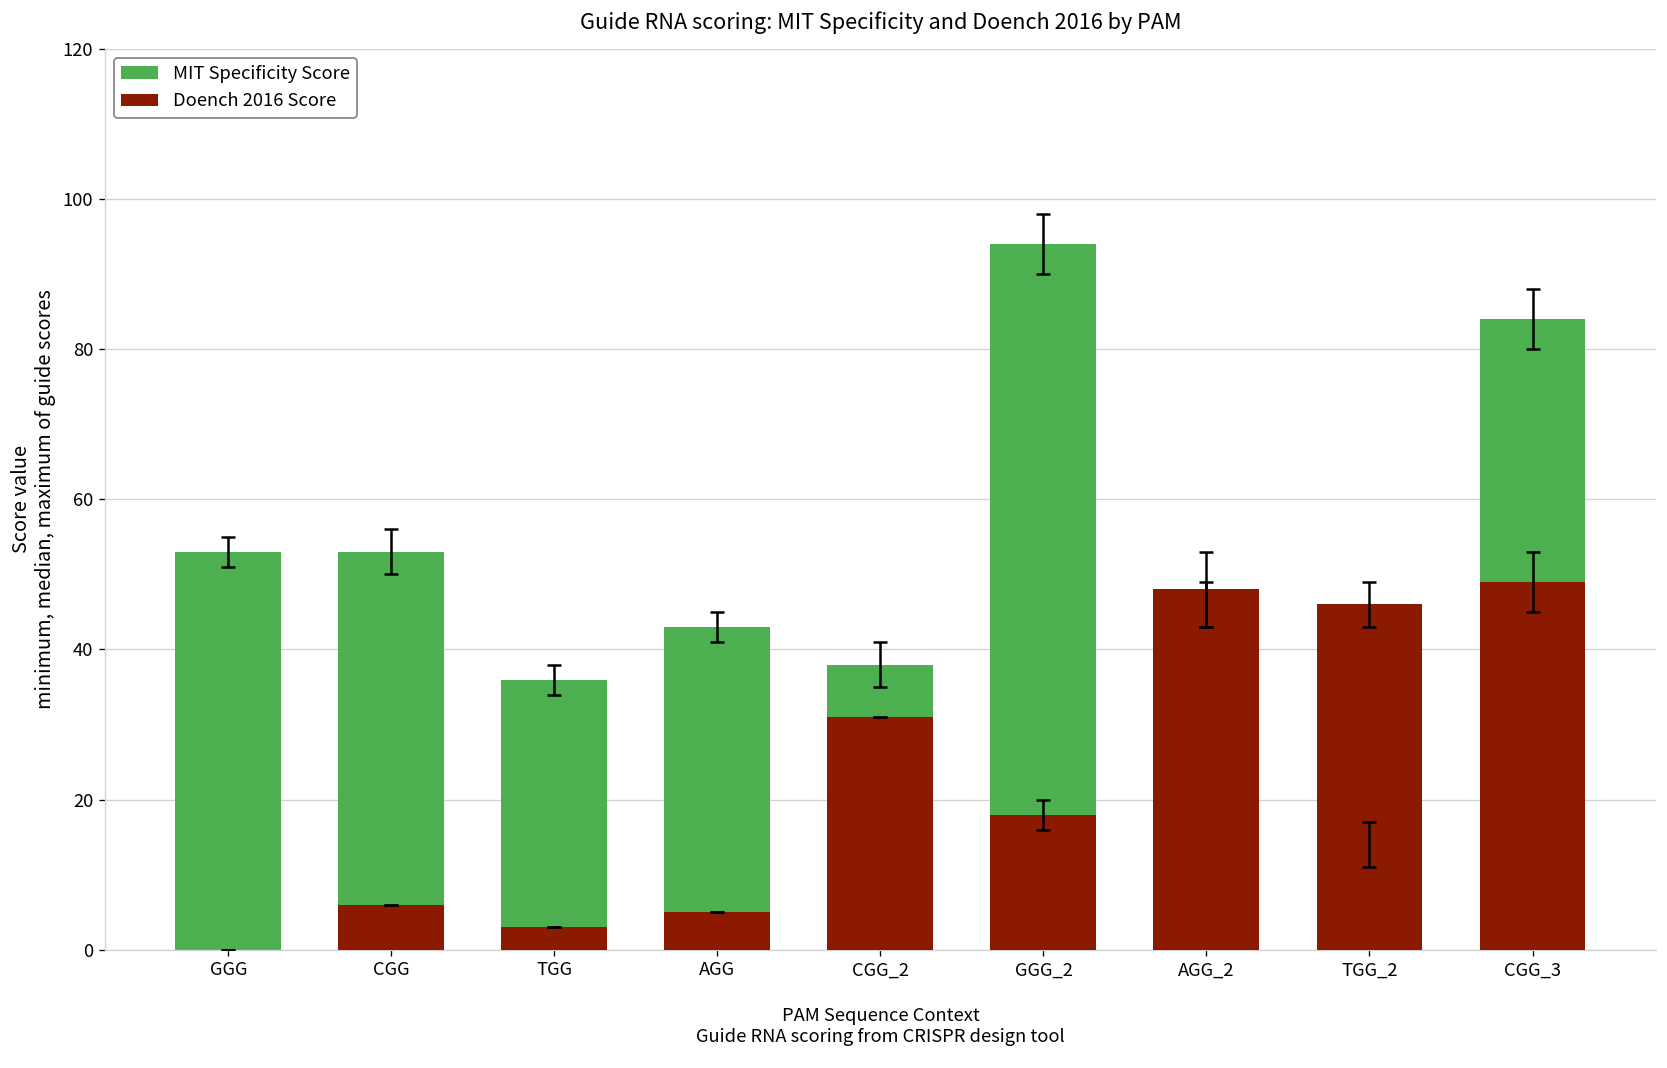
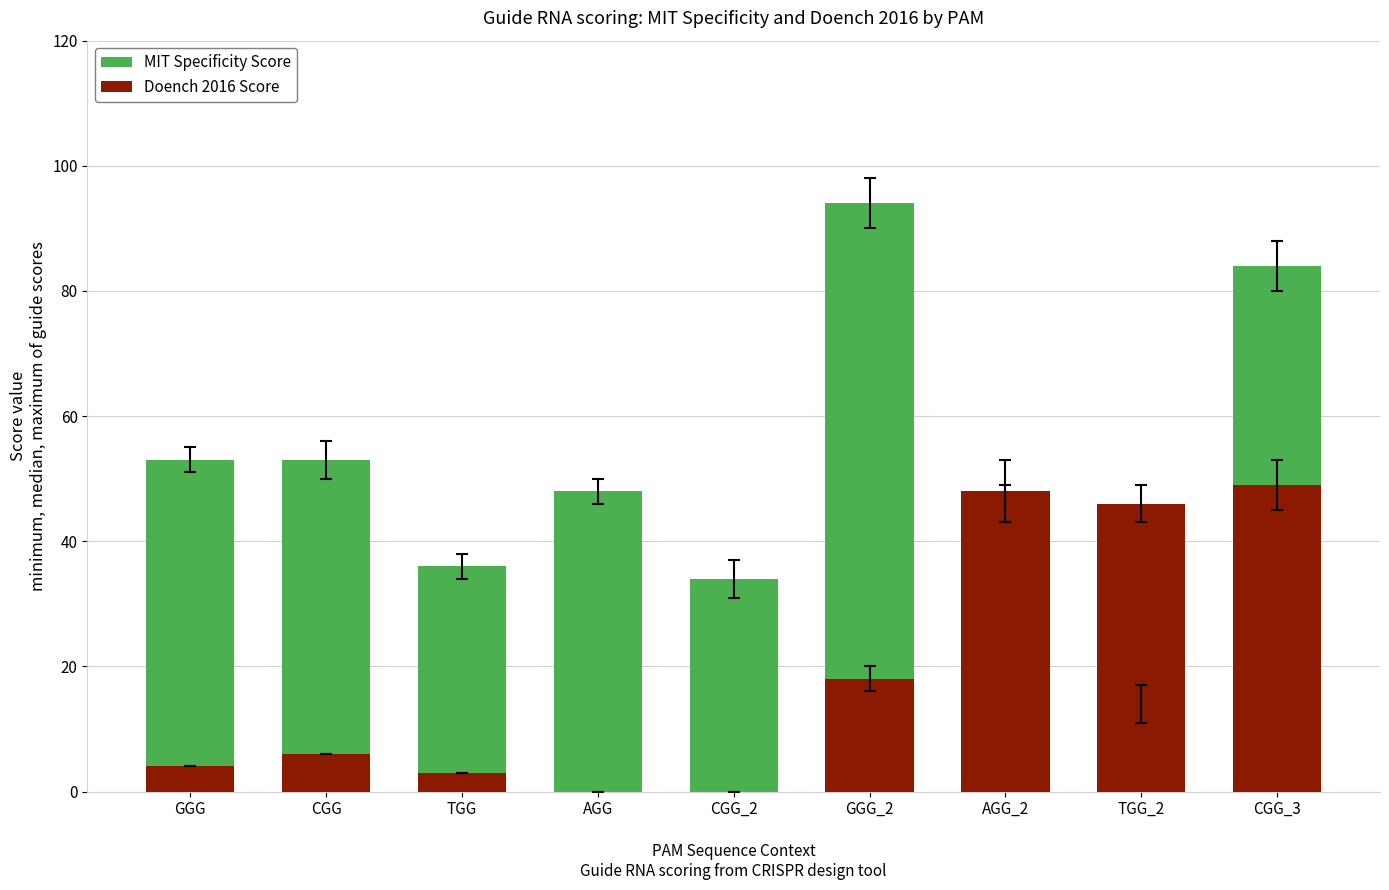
  {
    "MIT Specificity Score": {
      "GGG": 53,
      "CGG": 53,
      "TGG": 36,
-     "AGG": 43,
-     "CGG_2": 38,
+     "AGG": 48,
+     "CGG_2": 34,
      "GGG_2": 94,
      "CGG_3": 84
    },
    "Doench 2016 Score": {
-     "GGG": 0,
-     "AGG": 5,
-     "CGG_2": 31,
+     "GGG": 4,
+     "AGG": 0,
+     "CGG_2": 0,
      "AGG_2": 48,
      "TGG_2": 46
    }
  }
